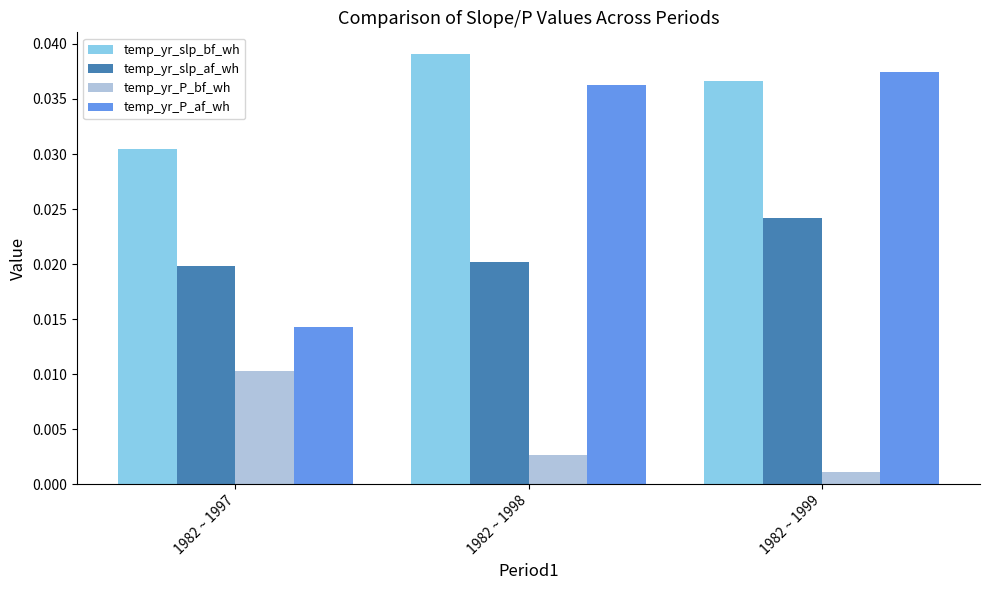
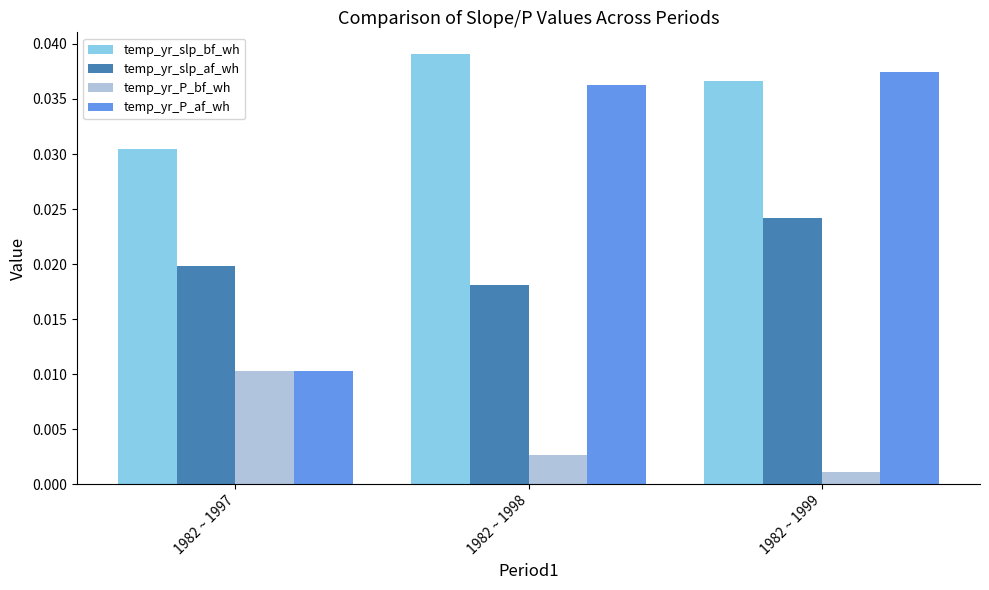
  {
    "temp_yr_slp_af_wh": {
      "1982 ~ 1997": 0.0198,
-     "1982 ~ 1998": 0.0202,
+     "1982 ~ 1998": 0.0181,
      "1982 ~ 1999": 0.0241
    },
    "temp_yr_P_af_wh": {
-     "1982 ~ 1997": 0.0142,
+     "1982 ~ 1997": 0.0103,
      "1982 ~ 1998": 0.0362,
      "1982 ~ 1999": 0.0375
    }
  }
